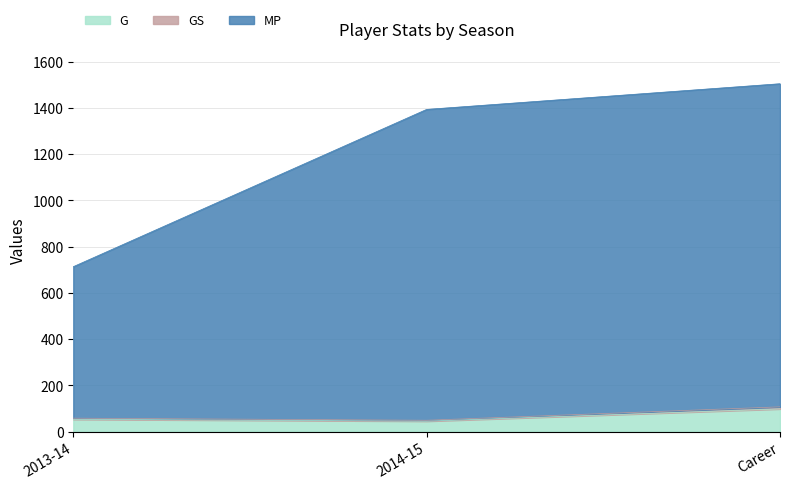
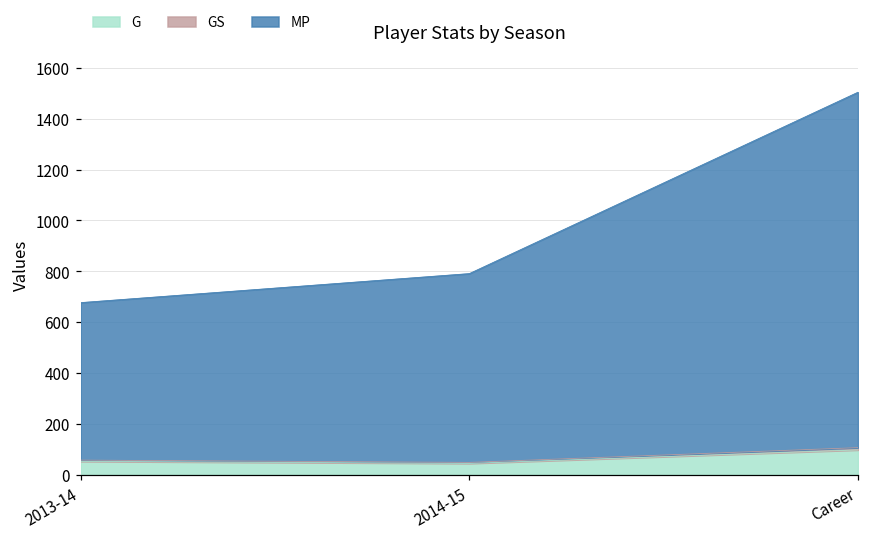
  {
    "MP": {
-     "2013-14": 660,
-     "2014-15": 1340,
+     "2013-14": 620,
+     "2014-15": 740,
      "Career": 1400
    }
  }
